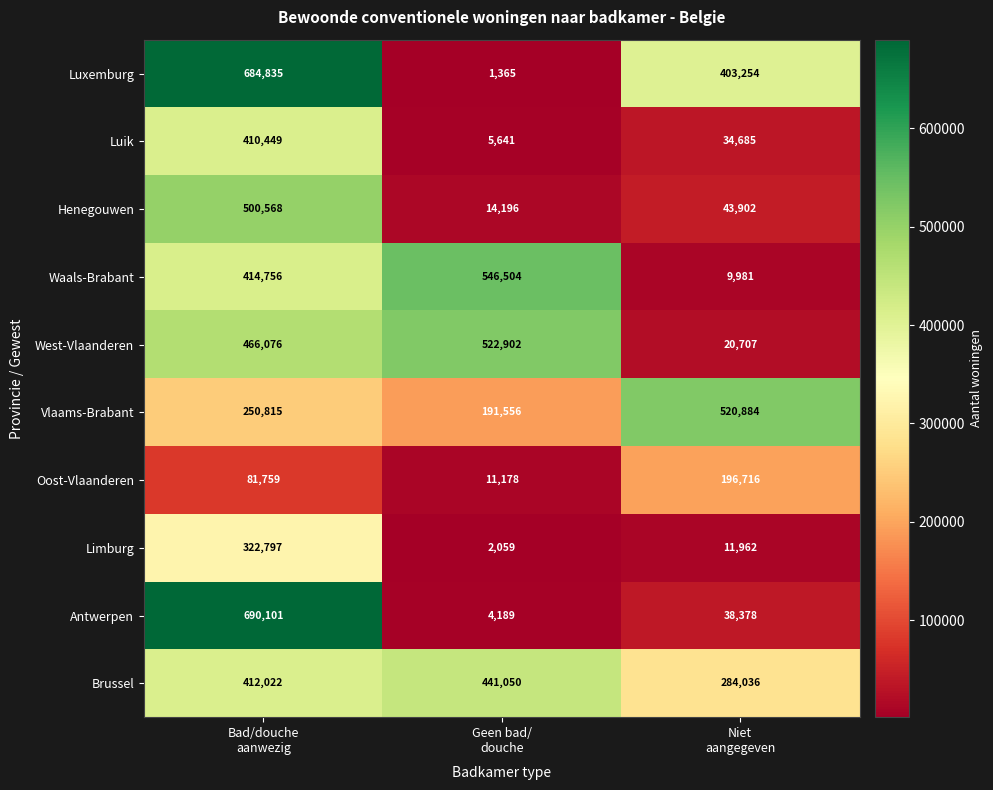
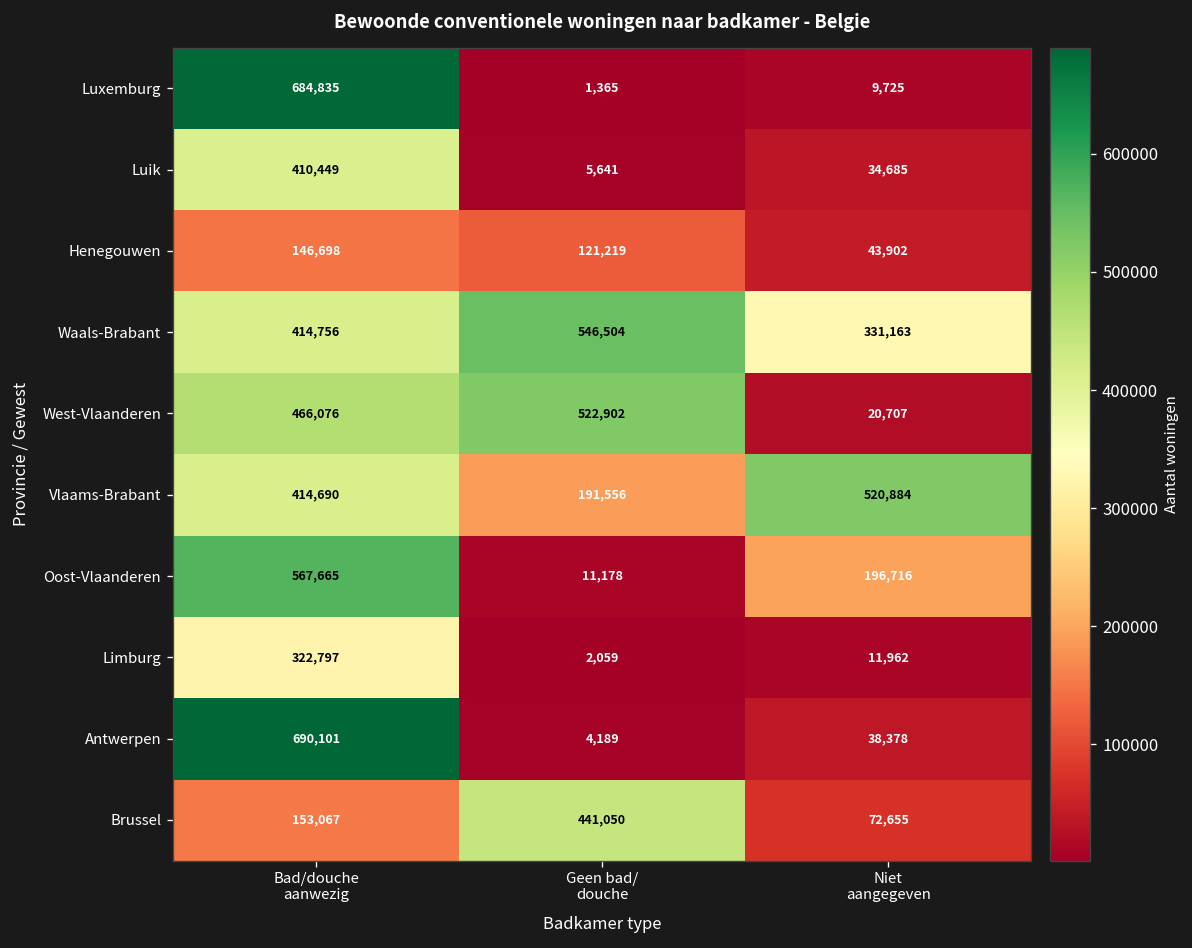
  {
    "Luxemburg": {
      "Bad/douche aanwezig": "684,835",
      "Geen bad/ douche": "1,365",
-     "Niet aangegeven": "403,254"
+     "Niet aangegeven": "9,725"
    },
    "Luik": {
      "Bad/douche aanwezig": "410,449",
      "Geen bad/ douche": "5,641",
      "Niet aangegeven": "34,685"
    },
    "Henegouwen": {
-     "Bad/douche aanwezig": "500,568",
-     "Geen bad/ douche": "14,196",
+     "Bad/douche aanwezig": "146,698",
+     "Geen bad/ douche": "121,219",
      "Niet aangegeven": "43,902"
    },
    "Waals-Brabant": {
      "Bad/douche aanwezig": "414,756",
      "Geen bad/ douche": "546,504",
-     "Niet aangegeven": "9,981"
+     "Niet aangegeven": "331,163"
    },
    "West-Vlaanderen": {
      "Bad/douche aanwezig": "466,076",
      "Geen bad/ douche": "522,902",
      "Niet aangegeven": "20,707"
    },
    "Vlaams-Brabant": {
-     "Bad/douche aanwezig": "250,815",
+     "Bad/douche aanwezig": "414,690",
      "Geen bad/ douche": "191,556",
      "Niet aangegeven": "520,884"
    },
    "Oost-Vlaanderen": {
-     "Bad/douche aanwezig": "81,759",
+     "Bad/douche aanwezig": "567,665",
      "Geen bad/ douche": "11,178",
      "Niet aangegeven": "196,716"
    },
    "Limburg": {
      "Bad/douche aanwezig": "322,797",
      "Geen bad/ douche": "2,059",
      "Niet aangegeven": "11,962"
    },
    "Antwerpen": {
      "Bad/douche aanwezig": "690,101",
      "Geen bad/ douche": "4,189",
      "Niet aangegeven": "38,378"
    },
    "Brussel": {
-     "Bad/douche aanwezig": "412,022",
+     "Bad/douche aanwezig": "153,067",
      "Geen bad/ douche": "441,050",
-     "Niet aangegeven": "284,036"
+     "Niet aangegeven": "72,655"
    }
  }
